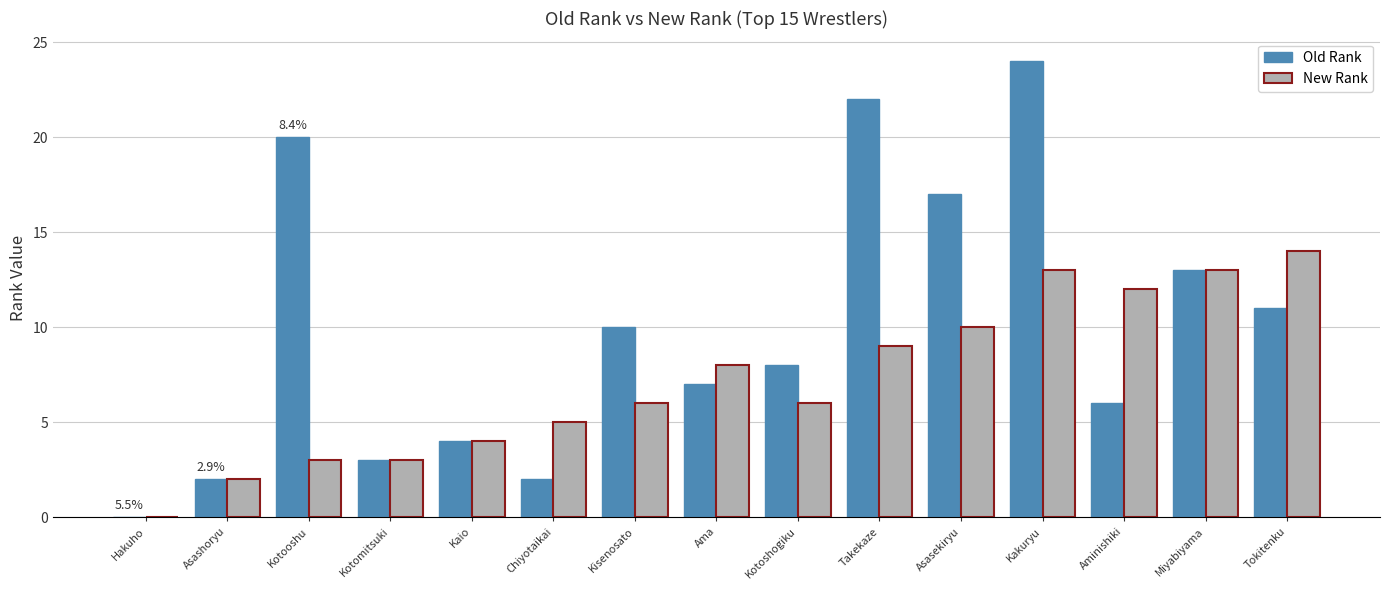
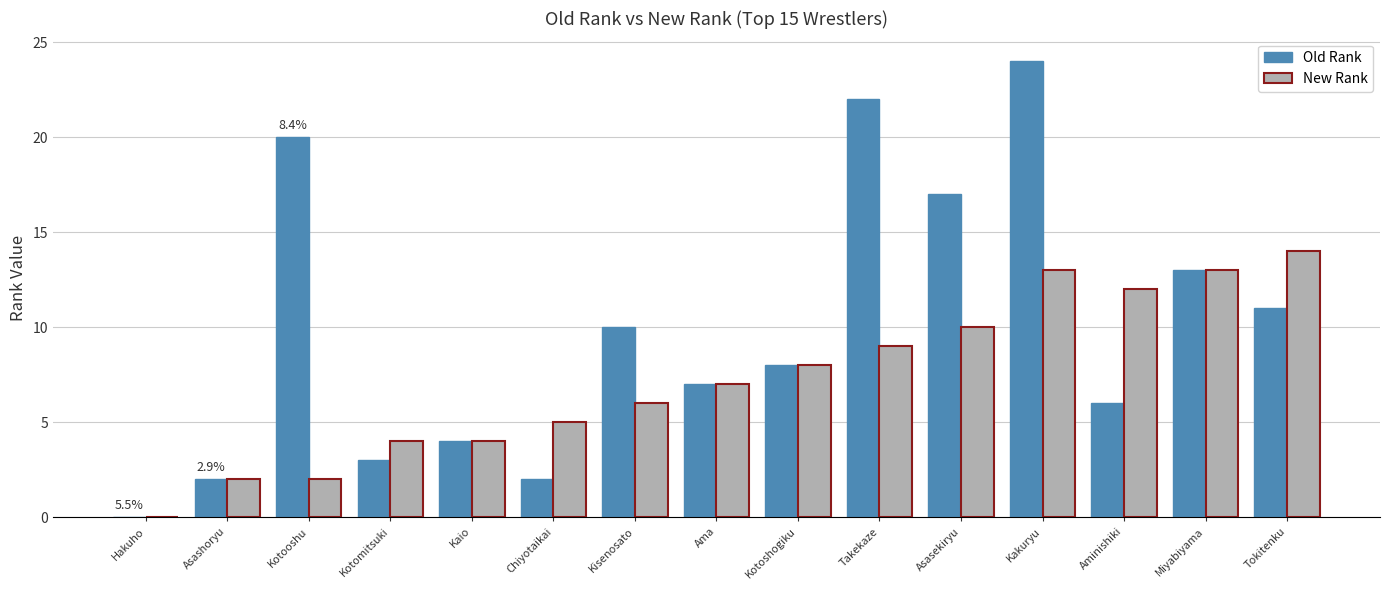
  {
    "Old Rank": {
      "Kotomitsuki": 3,
      "Kaio": 4,
      "Chiyotaikai": 2,
      "Kisenosato": 10,
      "Ama": 7,
      "Kotoshogiku": 8,
      "Takekaze": 22,
      "Asasekiryu": 17,
      "Kakuryu": 24,
      "Aminishiki": 6,
      "Miyabiyama": 13,
      "Tokitenku": 11
    },
    "New Rank": {
      "Hakuho": 0,
      "Asashoryu": 2,
-     "Kotooshu": 3,
-     "Kotomitsuki": 3,
+     "Kotooshu": 2,
+     "Kotomitsuki": 4,
      "Kaio": 4,
      "Chiyotaikai": 5,
      "Kisenosato": 6,
-     "Ama": 8,
-     "Kotoshogiku": 6,
+     "Ama": 7,
+     "Kotoshogiku": 8,
      "Takekaze": 9,
      "Asasekiryu": 10,
      "Kakuryu": 13,
      "Aminishiki": 12,
      "Miyabiyama": 13,
      "Tokitenku": 14
    }
  }
